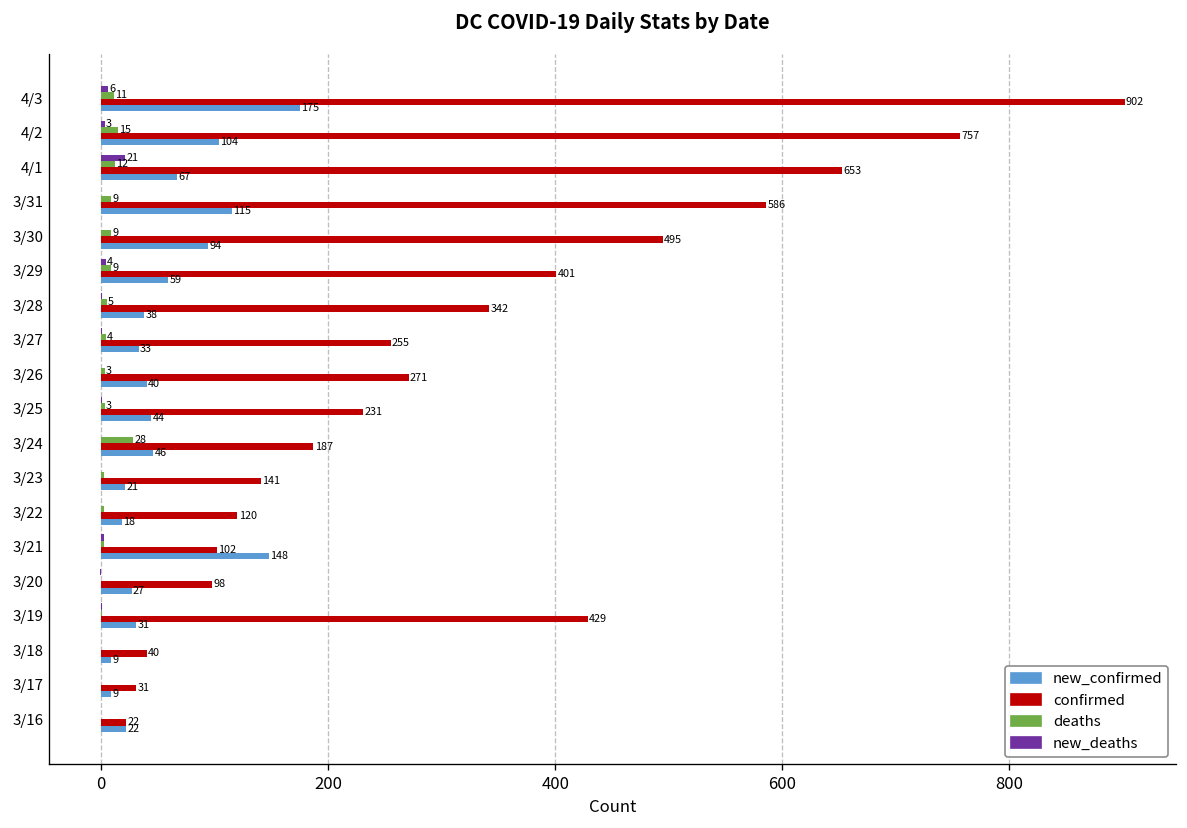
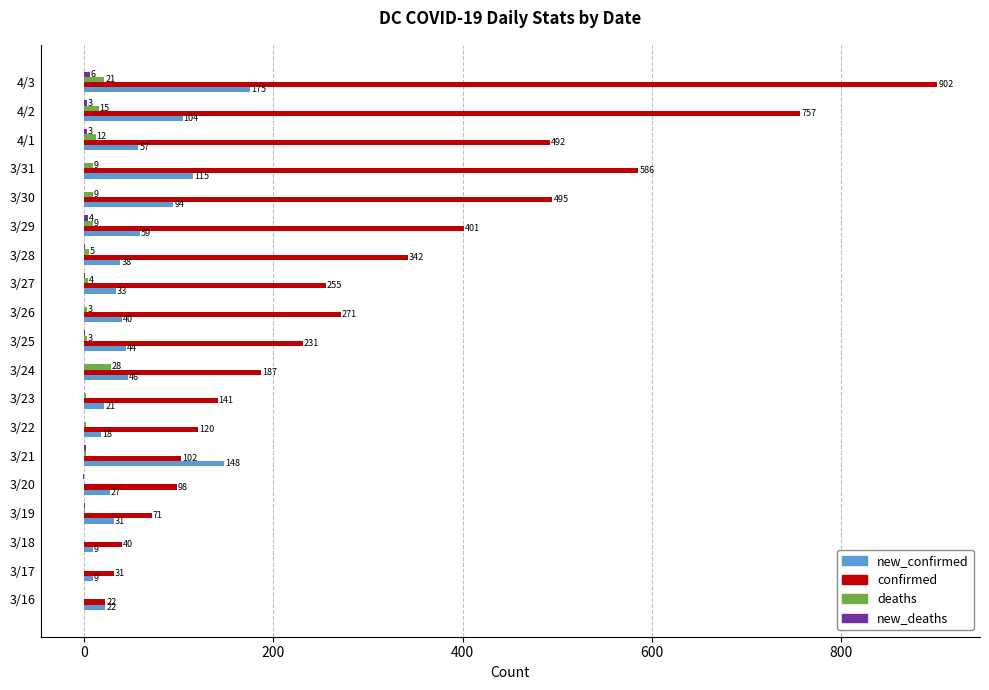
  {
    "new_confirmed": {
      "4/3": 175,
      "4/2": 104,
-     "4/1": 67,
+     "4/1": 57,
      "3/31": 115,
      "3/30": 94,
      "3/29": 59,
      "3/28": 38,
      "3/27": 33,
      "3/26": 40,
      "3/25": 44,
      "3/24": 46,
      "3/23": 21,
      "3/22": 18,
      "3/21": 148,
      "3/20": 27,
      "3/19": 31,
      "3/18": 9,
      "3/17": 9
    },
    "confirmed": {
      "4/3": 902,
      "4/2": 757,
-     "4/1": 653,
+     "4/1": 492,
      "3/31": 586,
      "3/30": 495,
      "3/29": 401,
      "3/28": 342,
      "3/27": 255,
      "3/26": 271,
      "3/25": 231,
      "3/24": 187,
      "3/23": 141,
      "3/22": 120,
      "3/21": 102,
      "3/20": 98,
-     "3/19": 429,
+     "3/19": 71,
      "3/18": 40,
      "3/17": 31
    },
    "deaths": {
-     "4/3": 11,
+     "4/3": 21,
      "4/2": 15,
      "4/1": 12,
      "3/31": 9,
      "3/30": 9,
      "3/29": 9,
      "3/28": 5,
      "3/27": 4,
      "3/26": 3,
      "3/25": 3,
      "3/24": 28
    },
    "new_deaths": {
      "4/3": 6,
      "4/2": 3,
-     "4/1": 21,
+     "4/1": 3,
      "3/29": 4
    }
  }
